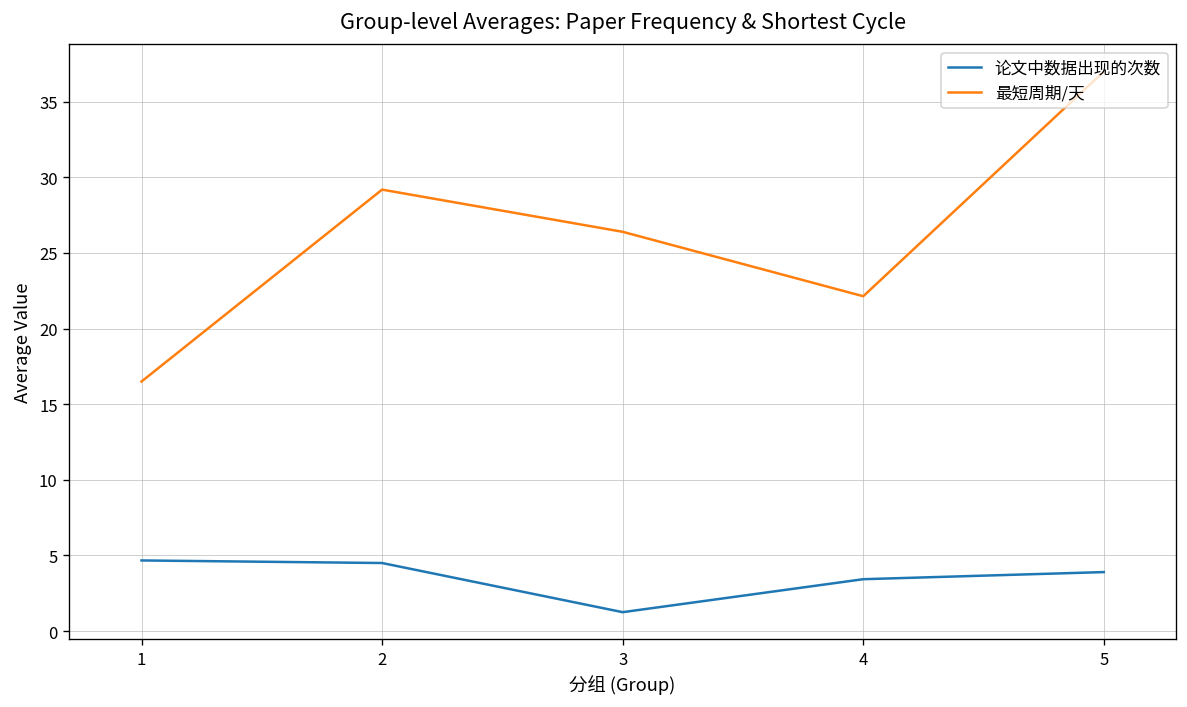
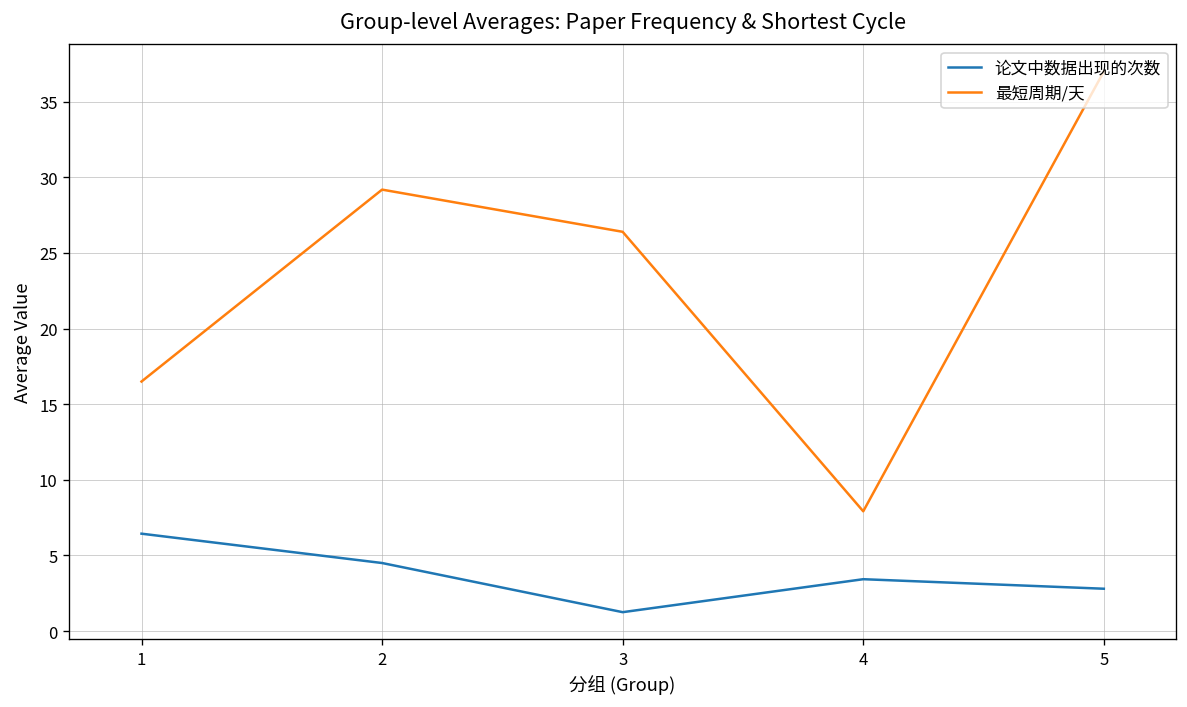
  {
    "论文中数据出现的次数": {
-     "1": 4.7,
+     "1": 6.4,
      "2": 4.5,
      "3": 1.3,
      "4": 3.4,
-     "5": 3.9
+     "5": 2.8
    },
    "最短周期/天": {
      "1": 16.5,
      "2": 29.2,
      "3": 26.4,
-     "4": 22.1
+     "4": 7.9
    }
  }
